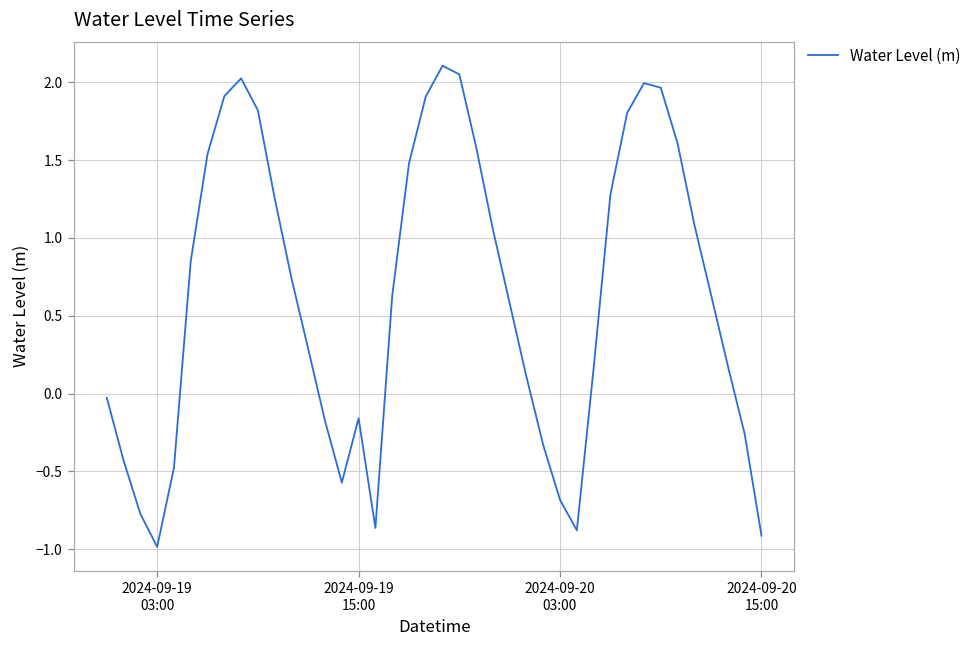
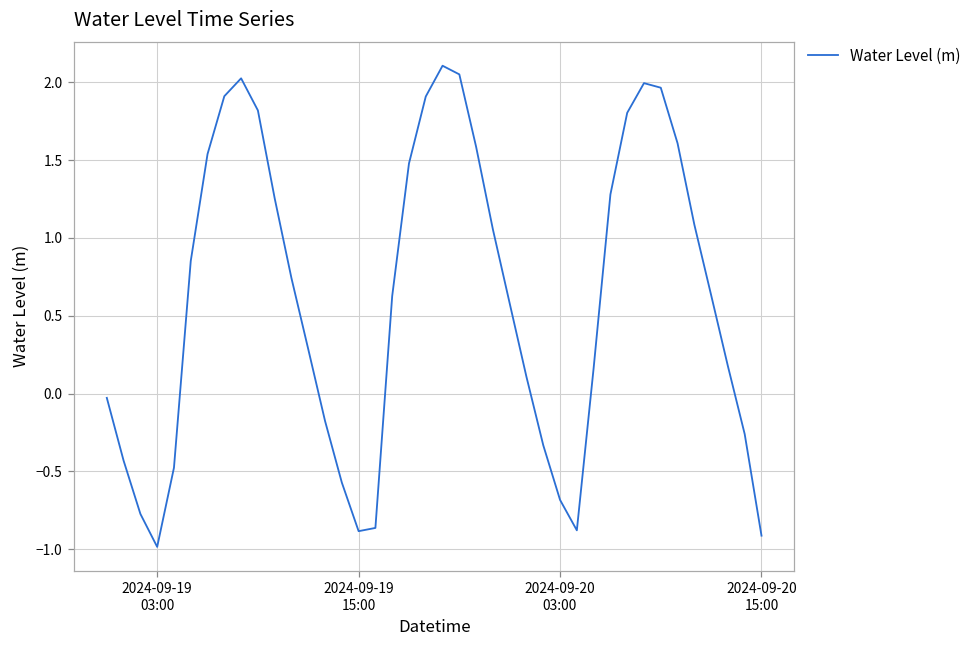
  {
    "2024-09-19 03:00": -0.98,
-   "2024-09-19 15:00": -0.16,
+   "2024-09-19 15:00": -0.88,
    "2024-09-20 03:00": -0.68,
    "2024-09-20 15:00": -0.91
  }
